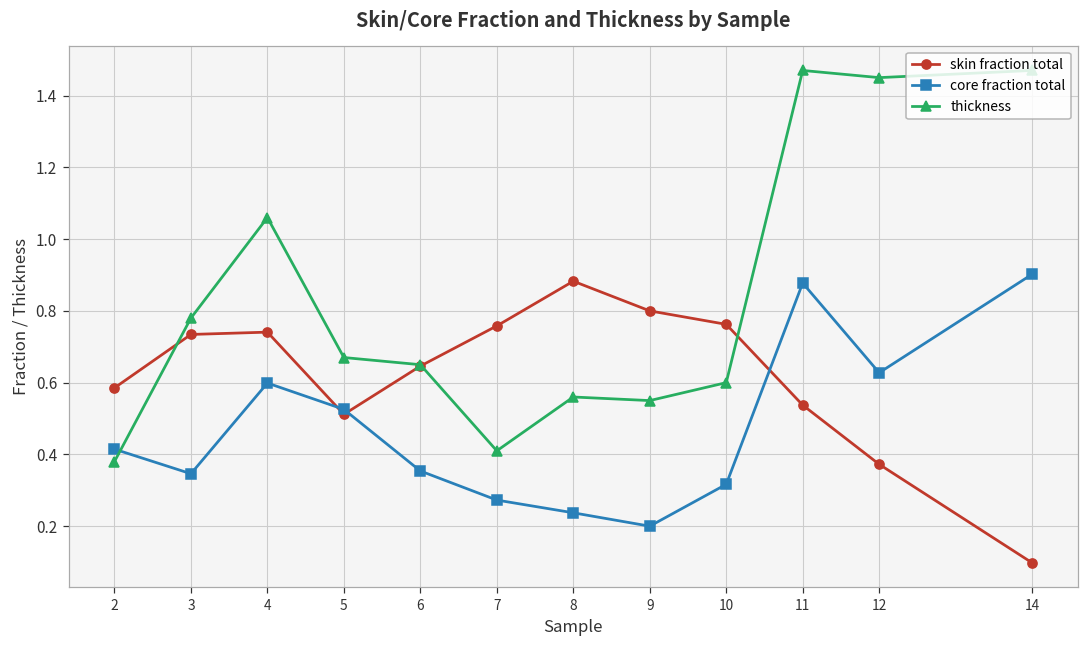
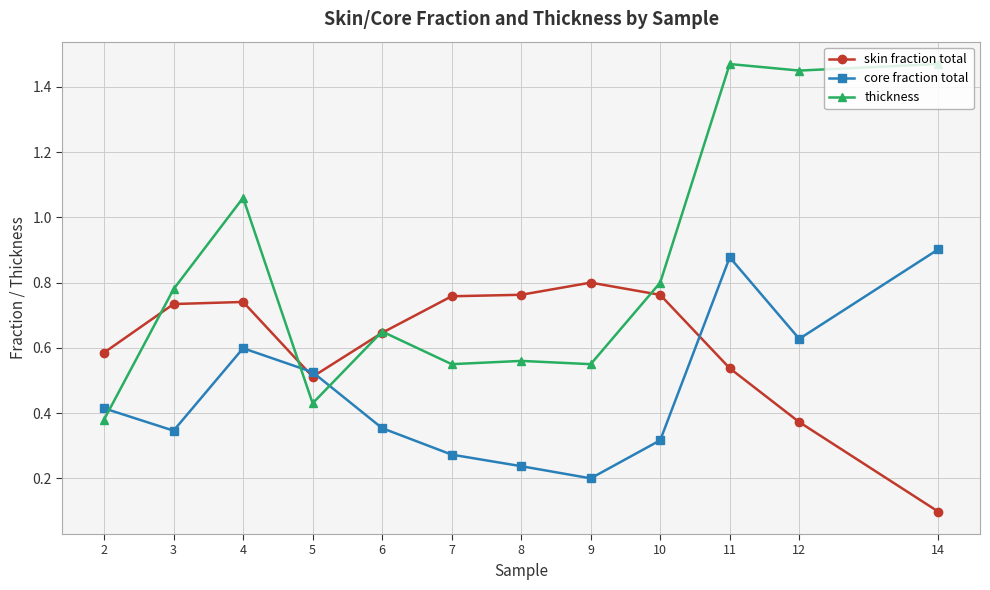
  {
    "skin fraction total": {
      "2": 0.59,
      "3": 0.73,
      "4": 0.74,
      "5": 0.51,
      "7": 0.76,
-     "8": 0.88,
+     "8": 0.76,
      "9": 0.80,
      "10": 0.76,
      "11": 0.54,
      "12": 0.37,
      "14": 0.10
    },
    "core fraction total": {
      "2": 0.41,
      "3": 0.35,
      "4": 0.60,
      "5": 0.53,
      "6": 0.35,
      "7": 0.27,
      "8": 0.24,
      "9": 0.20,
      "10": 0.32,
      "11": 0.88,
      "12": 0.63,
      "14": 0.90
    },
    "thickness": {
      "2": 0.38,
      "3": 0.78,
      "4": 1.06,
-     "5": 0.67,
-     "7": 0.41,
+     "5": 0.43,
+     "7": 0.55,
      "8": 0.56,
      "9": 0.55,
-     "10": 0.6,
+     "10": 0.8,
      "11": 1.47,
      "12": 1.45
    }
  }
